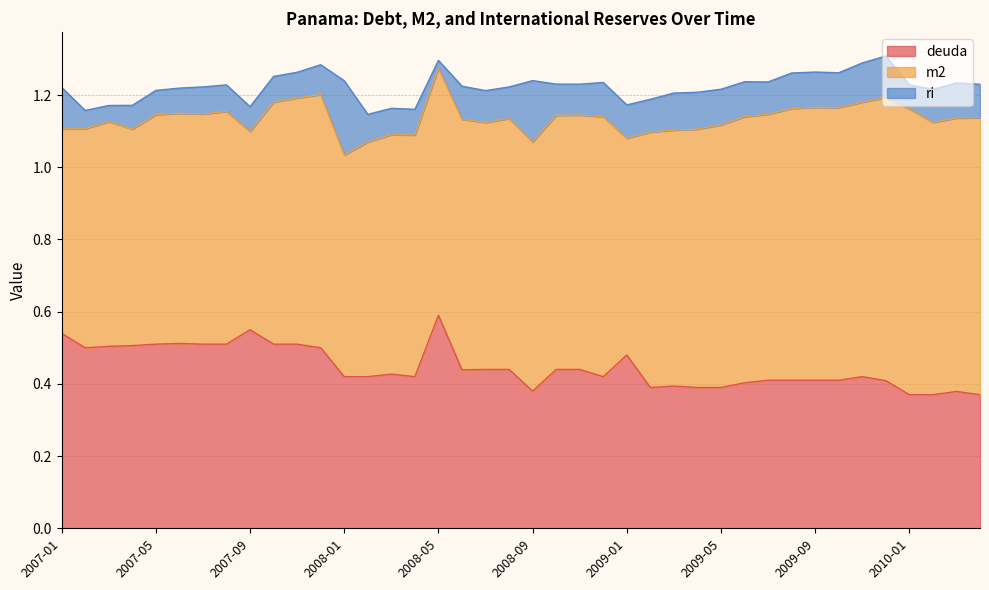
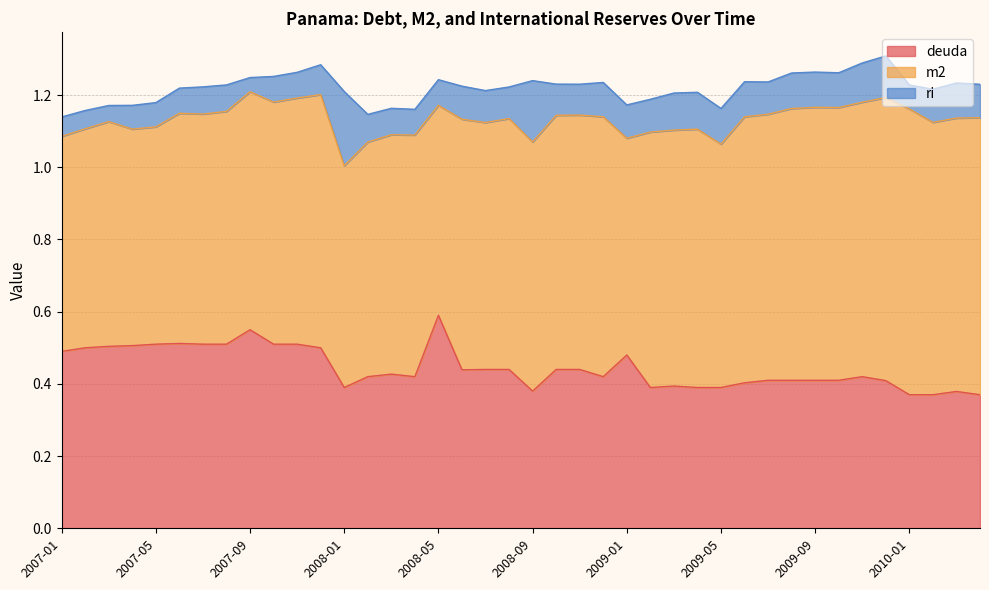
  {
    "deuda": {
-     "2007-01": 0.54,
+     "2007-01": 0.49,
      "2007-05": 0.51,
      "2007-09": 0.55,
-     "2008-01": 0.42,
+     "2008-01": 0.39,
      "2008-05": 0.59,
      "2008-09": 0.38,
      "2009-01": 0.48,
      "2009-05": 0.39,
      "2009-09": 0.41,
      "2010-01": 0.37
    },
    "m2": {
-     "2007-01": 0.57,
-     "2007-05": 0.64,
-     "2007-09": 0.55,
+     "2007-01": 0.60,
+     "2007-05": 0.60,
+     "2007-09": 0.66,
      "2008-01": 0.61,
-     "2008-05": 0.68,
+     "2008-05": 0.58,
      "2008-09": 0.69,
      "2009-01": 0.60,
-     "2009-05": 0.73,
+     "2009-05": 0.67,
      "2009-09": 0.76,
      "2010-01": 0.79
    },
    "ri": {
-     "2007-01": 0.12,
+     "2007-01": 0.05,
      "2007-05": 0.07,
-     "2007-09": 0.07,
+     "2007-09": 0.04,
      "2008-01": 0.21,
-     "2008-05": 0.02,
+     "2008-05": 0.07,
      "2008-09": 0.17,
      "2009-01": 0.09,
      "2009-05": 0.10,
      "2009-09": 0.10
    }
  }
